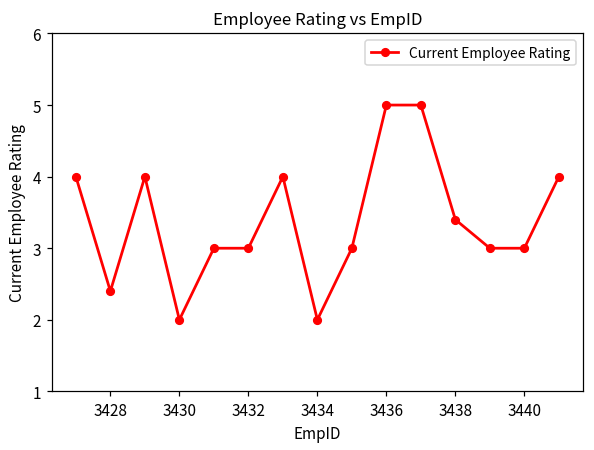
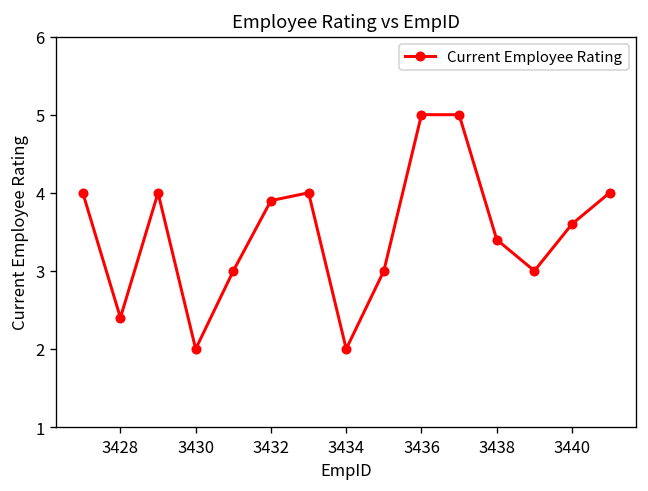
  {
    "3428": 2.4,
    "3430": 2.0,
-   "3432": 3.0,
+   "3432": 3.9,
    "3434": 2.0,
    "3436": 5.0,
    "3438": 3.4,
-   "3440": 3.0
+   "3440": 3.6
  }
